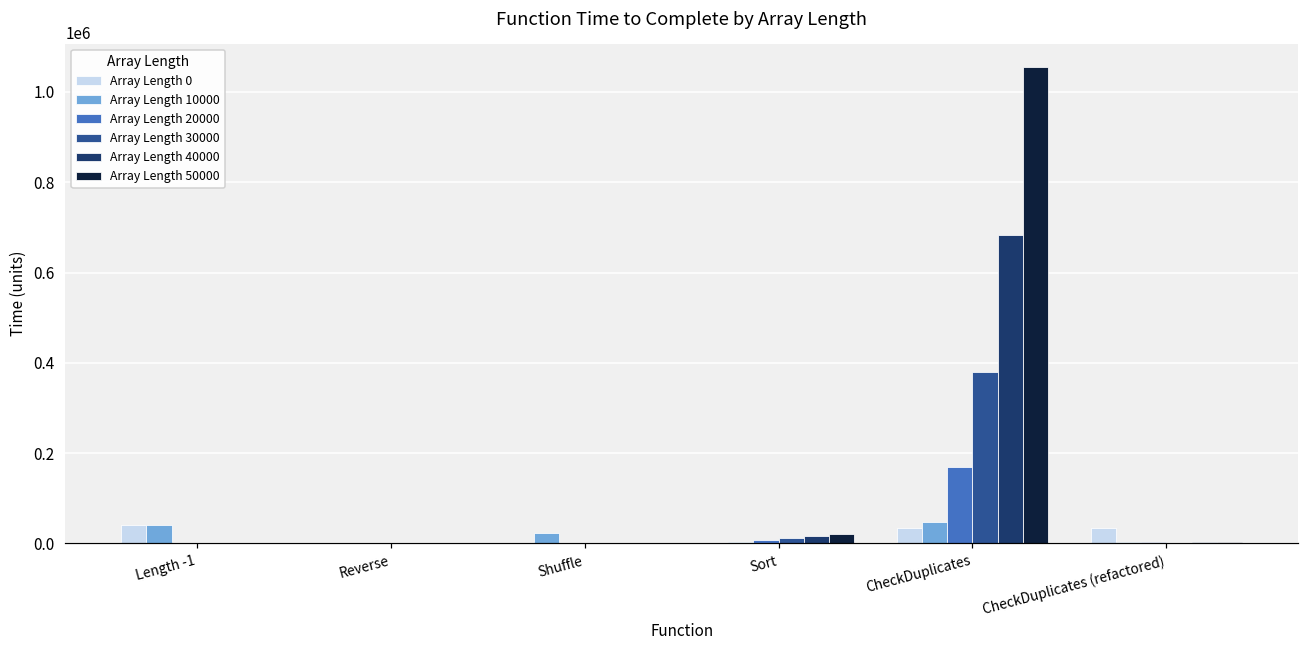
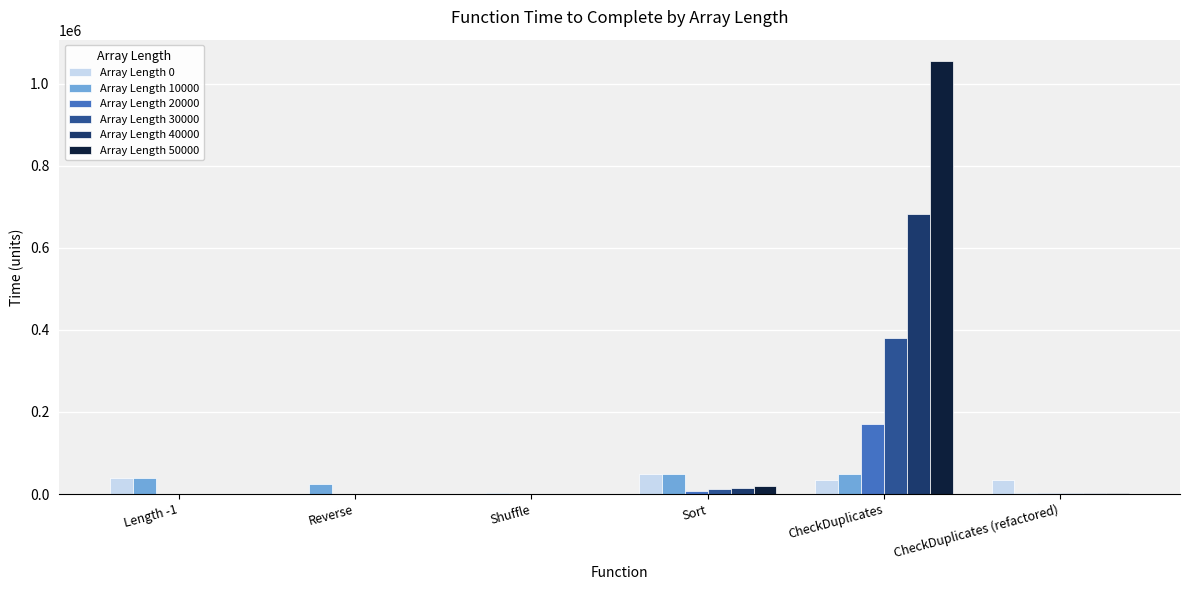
  {
    "Array Length 0": {
      "Length -1": 40000,
      "Reverse": 0,
-     "Sort": 0,
+     "Sort": 50000,
      "CheckDuplicates": 30000,
      "CheckDuplicates (refactored)": 30000
    },
    "Array Length 10000": {
      "Length -1": 40000,
-     "Reverse": 0,
-     "Shuffle": 20000,
-     "Sort": 0,
+     "Reverse": 30000,
+     "Shuffle": 0,
+     "Sort": 50000,
      "CheckDuplicates": 50000
    }
  }
